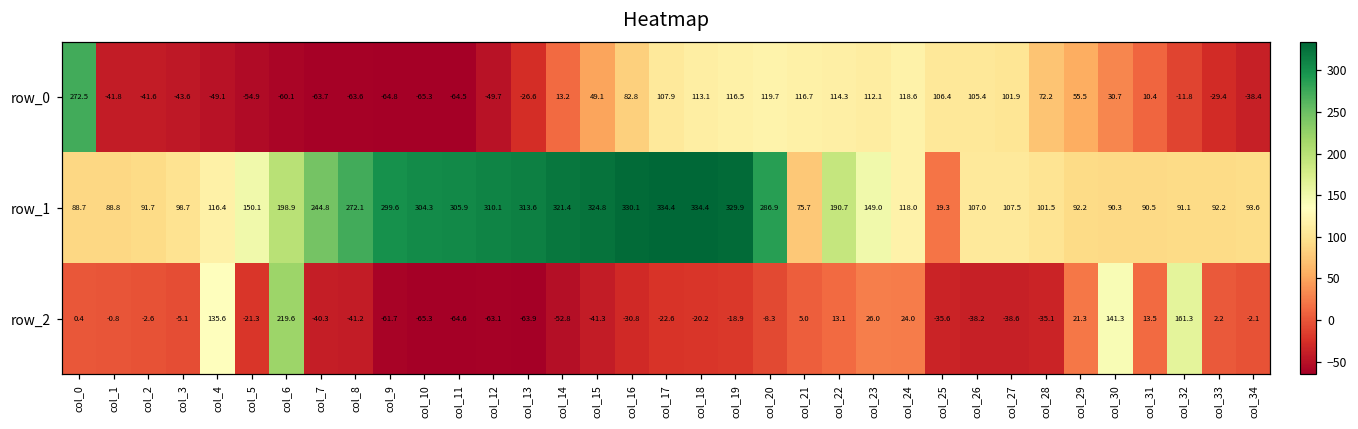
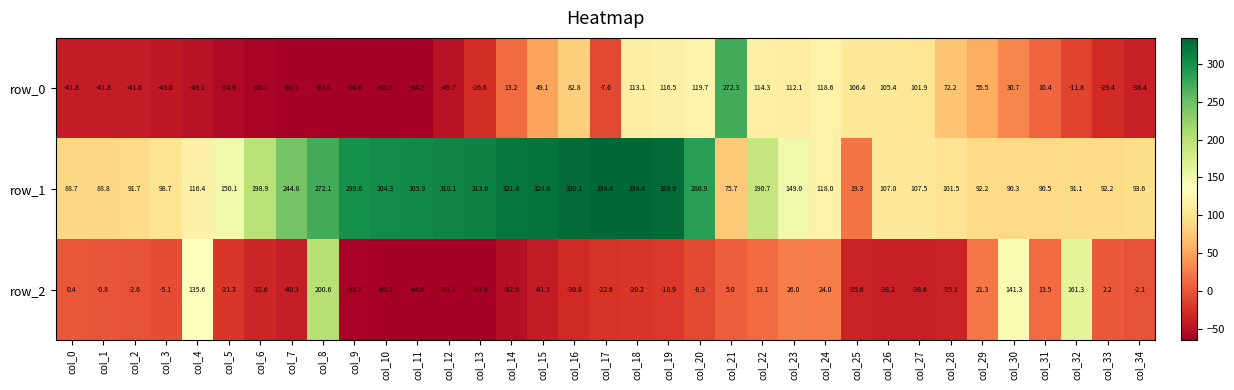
  {
    "row_0": {
-     "col_0": 272.5,
+     "col_0": -41.8,
      "col_1": -41.8,
      "col_2": -41.6,
      "col_3": -43.6,
      "col_4": -49.1,
      "col_5": -54.9,
      "col_6": -60.1,
      "col_7": -63.7,
      "col_8": -63.6,
      "col_9": -64.8,
      "col_10": -65.3,
      "col_11": -64.5,
      "col_12": -49.7,
      "col_13": -26.6,
      "col_14": 13.2,
      "col_15": 49.1,
      "col_16": 82.8,
-     "col_17": 107.9,
+     "col_17": -7.6,
      "col_18": 113.1,
      "col_19": 116.5,
      "col_20": 119.7,
-     "col_21": 116.7,
+     "col_21": 272.3,
      "col_22": 114.3,
      "col_23": 112.1,
      "col_24": 118.6,
      "col_25": 106.4,
      "col_26": 105.4,
      "col_27": 101.9,
      "col_28": 72.2,
      "col_29": 55.5,
      "col_30": 30.7,
      "col_31": 10.4,
      "col_32": -11.8,
      "col_33": -29.4,
      "col_34": -38.4
    },
    "row_1": {
      "col_0": 88.7,
      "col_1": 88.8,
      "col_2": 91.7,
      "col_3": 98.7,
      "col_4": 116.4,
      "col_5": 150.1,
      "col_6": 198.9,
      "col_7": 244.8,
      "col_8": 272.1,
      "col_9": 299.6,
      "col_10": 304.3,
      "col_11": 305.9,
      "col_12": 310.1,
      "col_13": 313.6,
      "col_14": 321.4,
      "col_15": 324.8,
      "col_16": 330.1,
      "col_17": 334.4,
      "col_18": 334.4,
      "col_19": 329.9,
      "col_20": 286.9,
      "col_21": 75.7,
      "col_22": 190.7,
      "col_23": 149.0,
      "col_24": 118.0,
      "col_25": 19.3,
      "col_26": 107.0,
      "col_27": 107.5,
      "col_28": 101.5,
      "col_29": 92.2,
      "col_30": 90.3,
      "col_31": 90.5,
      "col_32": 91.1,
      "col_33": 92.2,
      "col_34": 93.6
    },
    "row_2": {
      "col_0": 0.4,
      "col_1": -0.8,
      "col_2": -2.6,
      "col_3": -5.1,
      "col_4": 135.6,
      "col_5": -21.3,
-     "col_6": 219.6,
+     "col_6": -32.6,
      "col_7": -40.3,
-     "col_8": -41.2,
+     "col_8": 200.6,
      "col_9": -61.7,
      "col_10": -65.3,
      "col_11": -64.6,
      "col_12": -63.1,
      "col_13": -63.9,
      "col_14": -52.8,
      "col_15": -41.3,
      "col_16": -30.8,
      "col_17": -22.6,
      "col_18": -20.2,
      "col_19": -18.9,
      "col_20": -8.3,
      "col_21": 5.0,
      "col_22": 13.1,
      "col_23": 26.0,
      "col_24": 24.0,
      "col_25": -35.6,
      "col_26": -38.2,
      "col_27": -38.6,
      "col_28": -35.1,
      "col_29": 21.3,
      "col_30": 141.3,
      "col_31": 13.5,
      "col_32": 161.3,
      "col_33": 2.2,
      "col_34": -2.1
    }
  }
